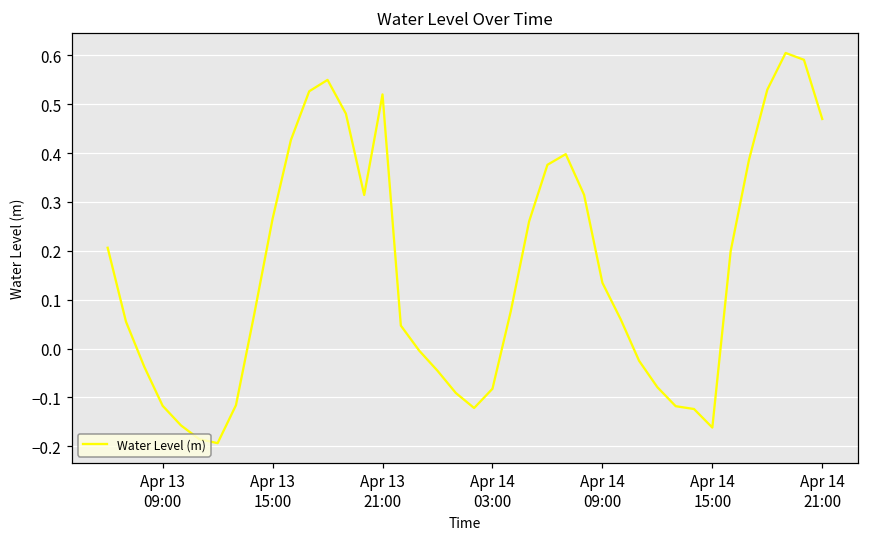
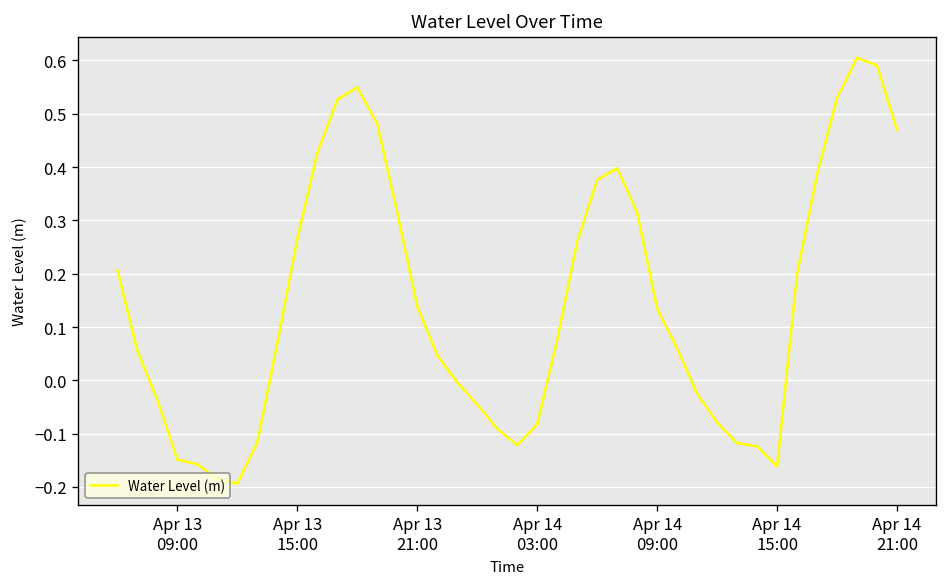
  {
-   "Apr 13 09:00": -0.12,
+   "Apr 13 09:00": -0.15,
    "Apr 13 15:00": 0.27,
-   "Apr 13 21:00": 0.52,
+   "Apr 13 21:00": 0.14,
    "Apr 14 03:00": -0.08,
    "Apr 14 09:00": 0.13,
    "Apr 14 15:00": -0.16,
    "Apr 14 21:00": 0.47
  }
